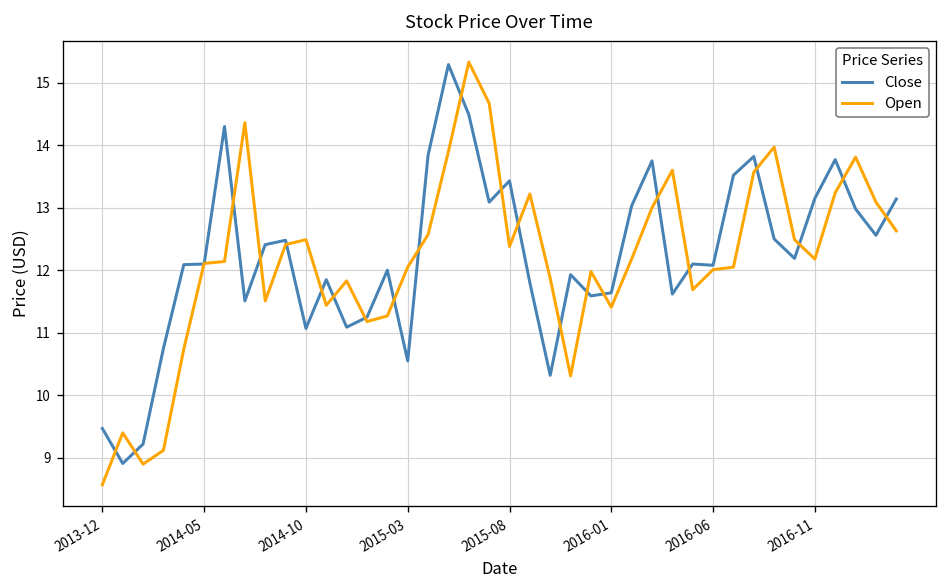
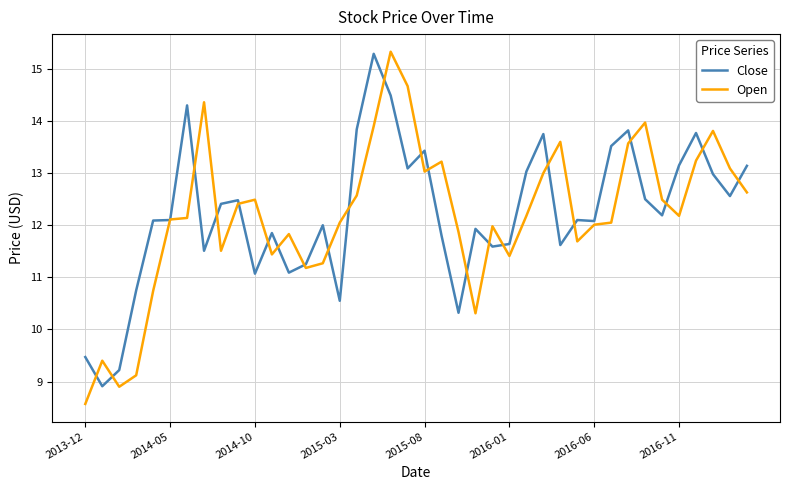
  {
    "Close": {
      "2013-12": 9.5,
      "2014-10": 11.1,
      "2015-03": 10.6,
      "2015-08": 13.4,
      "2016-01": 11.6,
      "2016-06": 12.1,
      "2016-11": 13.2
    },
    "Open": {
      "2013-12": 8.6,
      "2014-10": 12.5,
      "2015-03": 12.1,
-     "2015-08": 12.4,
+     "2015-08": 13.0,
      "2016-01": 11.4,
      "2016-06": 12.0,
      "2016-11": 12.2
    }
  }
